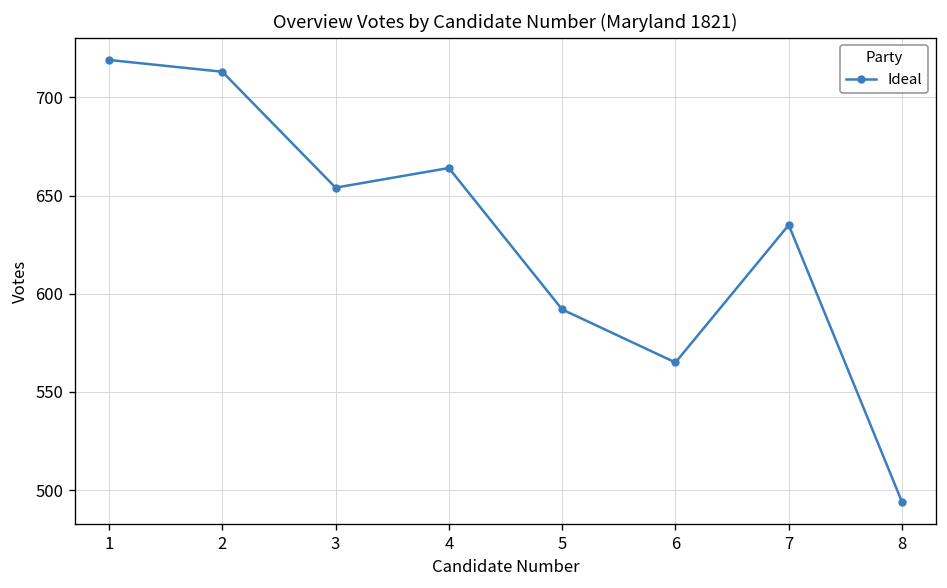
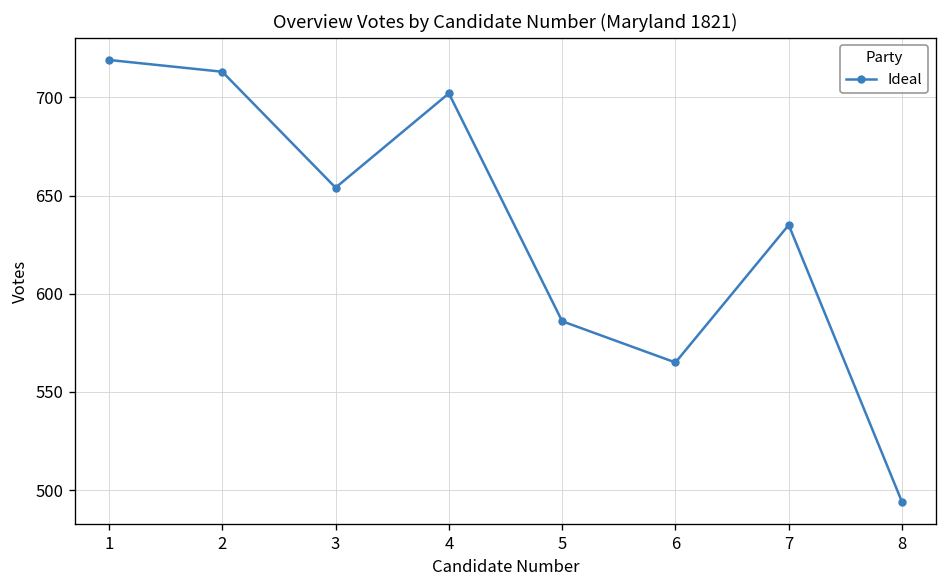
  {
    "1": 719,
    "2": 713,
    "3": 654,
-   "4": 664,
-   "5": 592,
+   "4": 702,
+   "5": 586,
    "6": 565,
    "7": 635,
    "8": 494
  }
